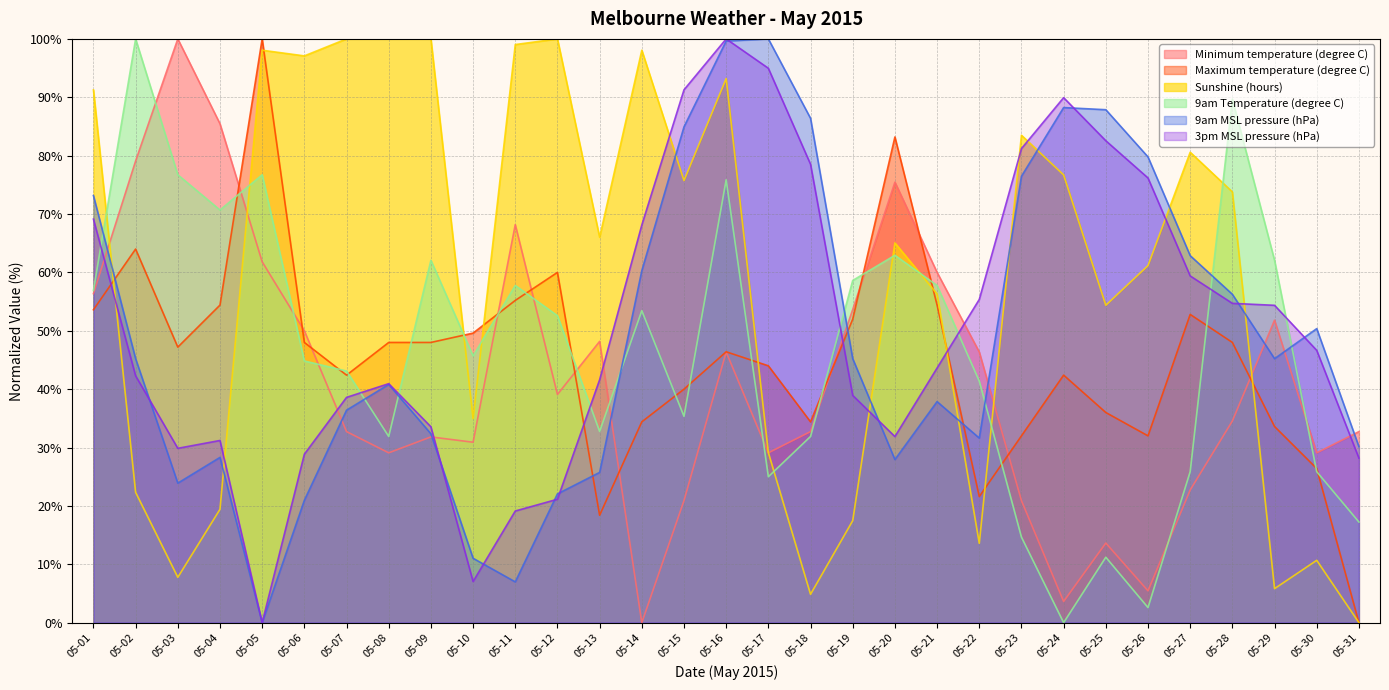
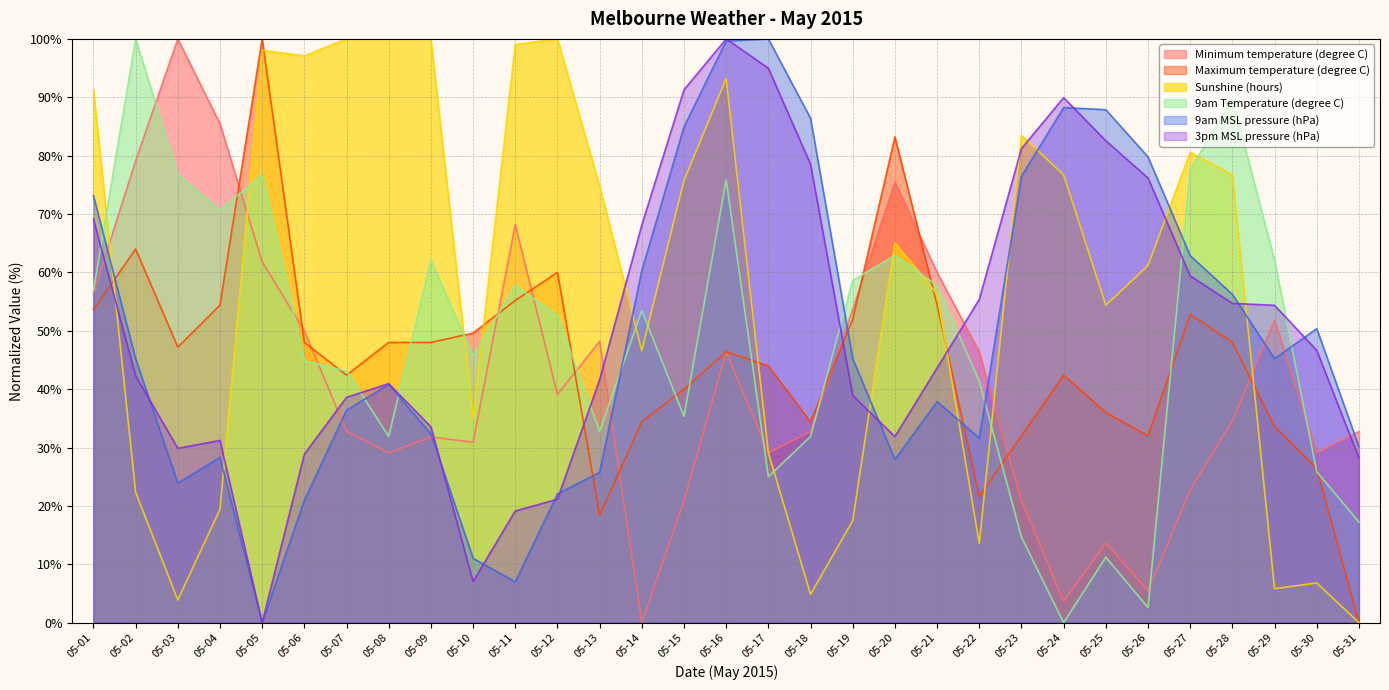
  {
    "Sunshine (hours)": {
      "05-01": "91%",
      "05-02": "22%",
-     "05-03": "8%",
+     "05-03": "4%",
      "05-04": "19%",
      "05-05": "98%",
      "05-06": "97%",
      "05-07": "100%",
      "05-08": "100%",
      "05-09": "100%",
      "05-10": "35%",
      "05-11": "99%",
      "05-12": "100%",
-     "05-13": "66%",
-     "05-14": "98%",
+     "05-13": "75%",
+     "05-14": "47%",
      "05-15": "76%",
      "05-16": "93%",
      "05-18": "5%",
      "05-19": "17%",
      "05-20": "65%",
      "05-21": "56%",
      "05-22": "14%",
      "05-23": "83%",
      "05-24": "77%",
      "05-25": "54%",
      "05-26": "61%",
      "05-27": "81%",
-     "05-28": "74%",
+     "05-28": "77%",
      "05-29": "6%",
-     "05-30": "11%"
+     "05-30": "7%"
    },
    "9am Temperature (degree C)": {
      "05-01": "57%",
      "05-02": "100%",
      "05-03": "77%",
      "05-04": "71%",
      "05-05": "77%",
      "05-06": "45%",
      "05-07": "43%",
      "05-08": "32%",
      "05-09": "62%",
      "05-10": "46%",
      "05-11": "58%",
      "05-12": "53%",
      "05-13": "33%",
      "05-14": "53%",
      "05-15": "35%",
      "05-16": "76%",
      "05-17": "25%",
      "05-18": "32%",
      "05-19": "59%",
      "05-20": "63%",
      "05-21": "58%",
      "05-22": "41%",
      "05-23": "15%",
      "05-24": "0%",
      "05-25": "11%",
      "05-26": "3%",
-     "05-27": "26%",
+     "05-27": "78%",
      "05-29": "62%",
      "05-30": "26%",
      "05-31": "17%"
    }
  }
